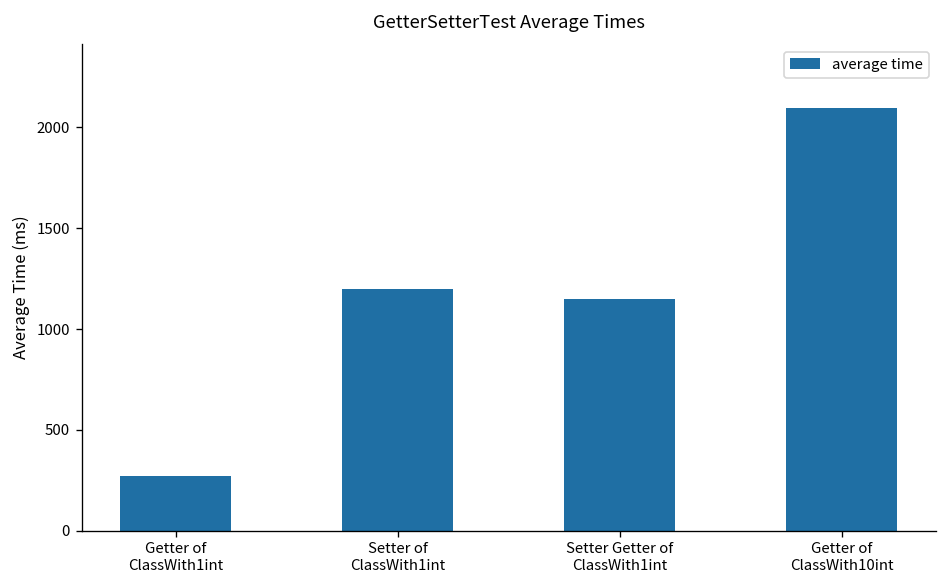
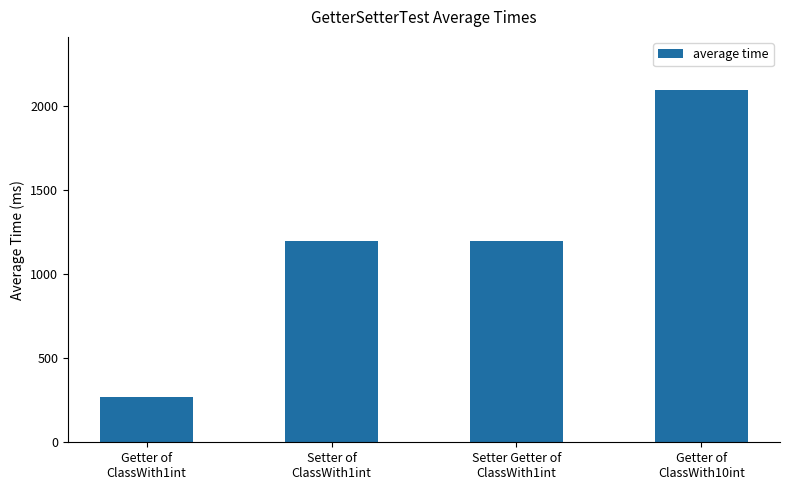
  {
    "Getter of ClassWith1int": 270,
    "Setter of ClassWith1int": 1200,
-   "Setter Getter of ClassWith1int": 1150,
+   "Setter Getter of ClassWith1int": 1200,
    "Getter of ClassWith10int": 2100
  }
